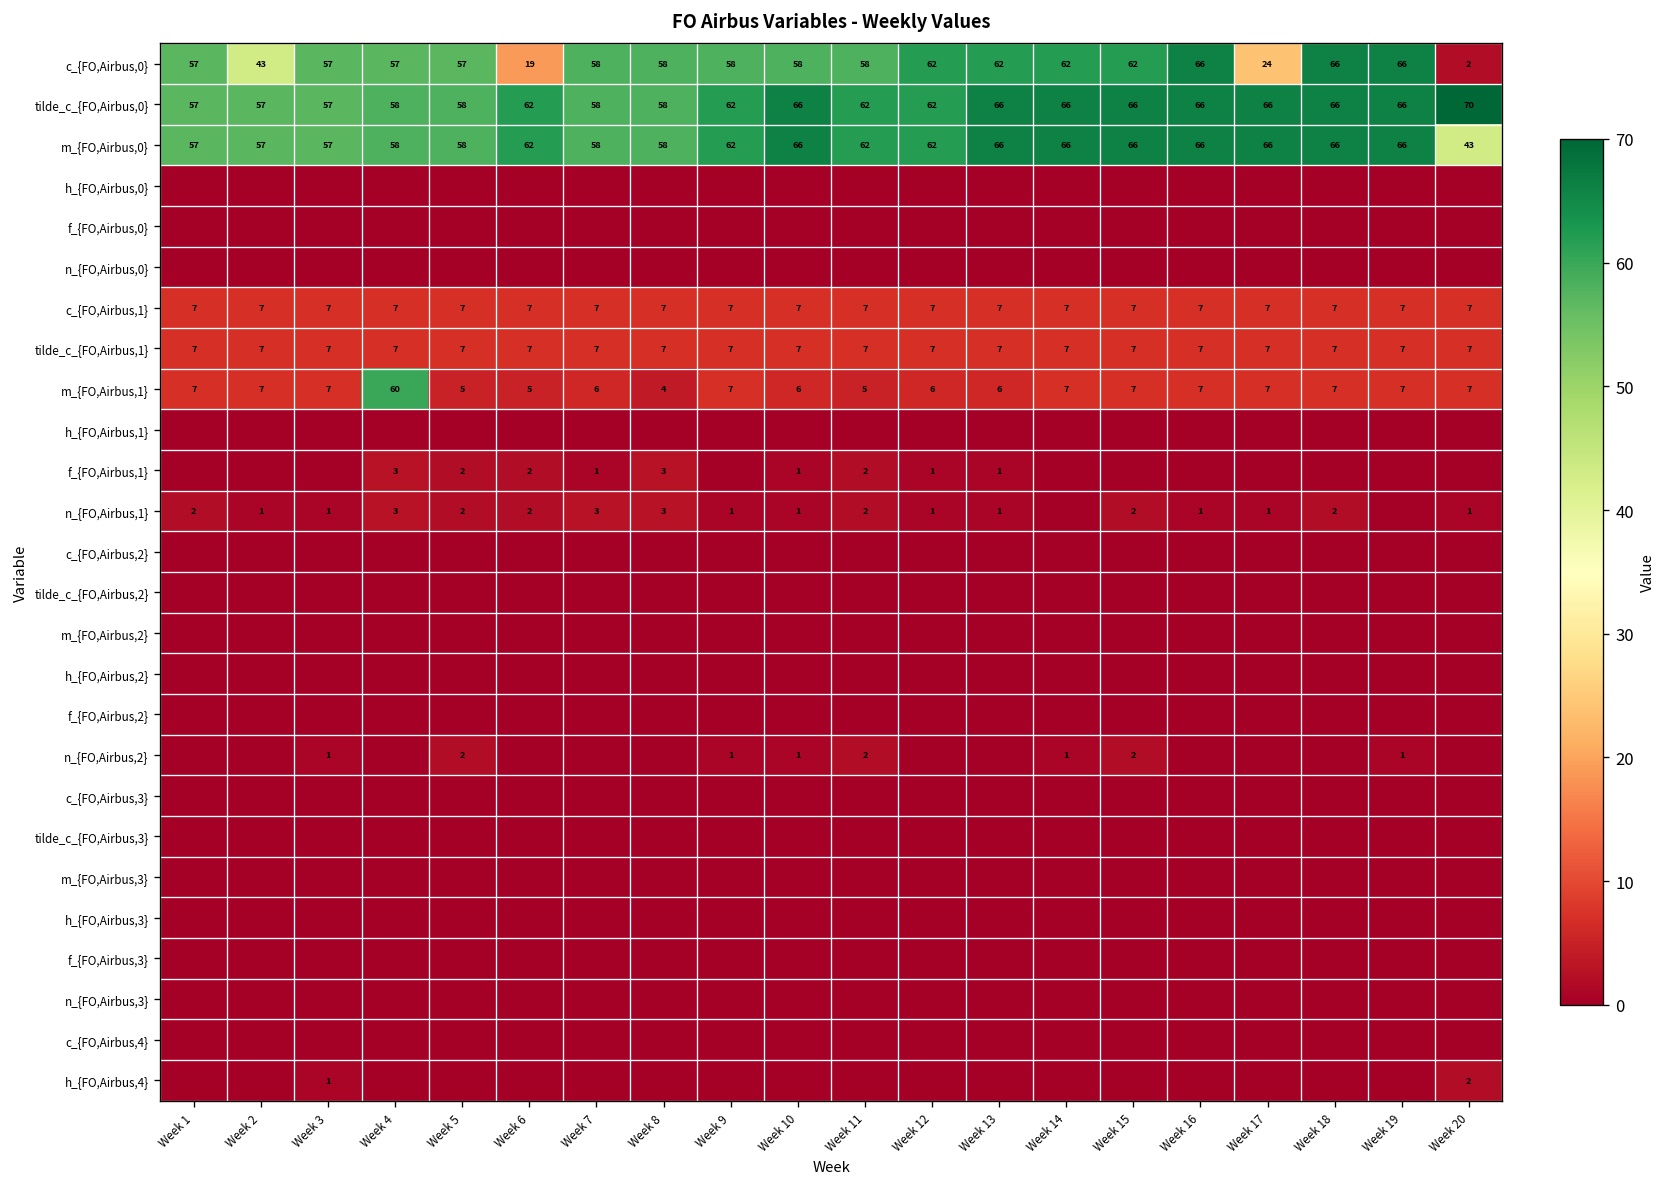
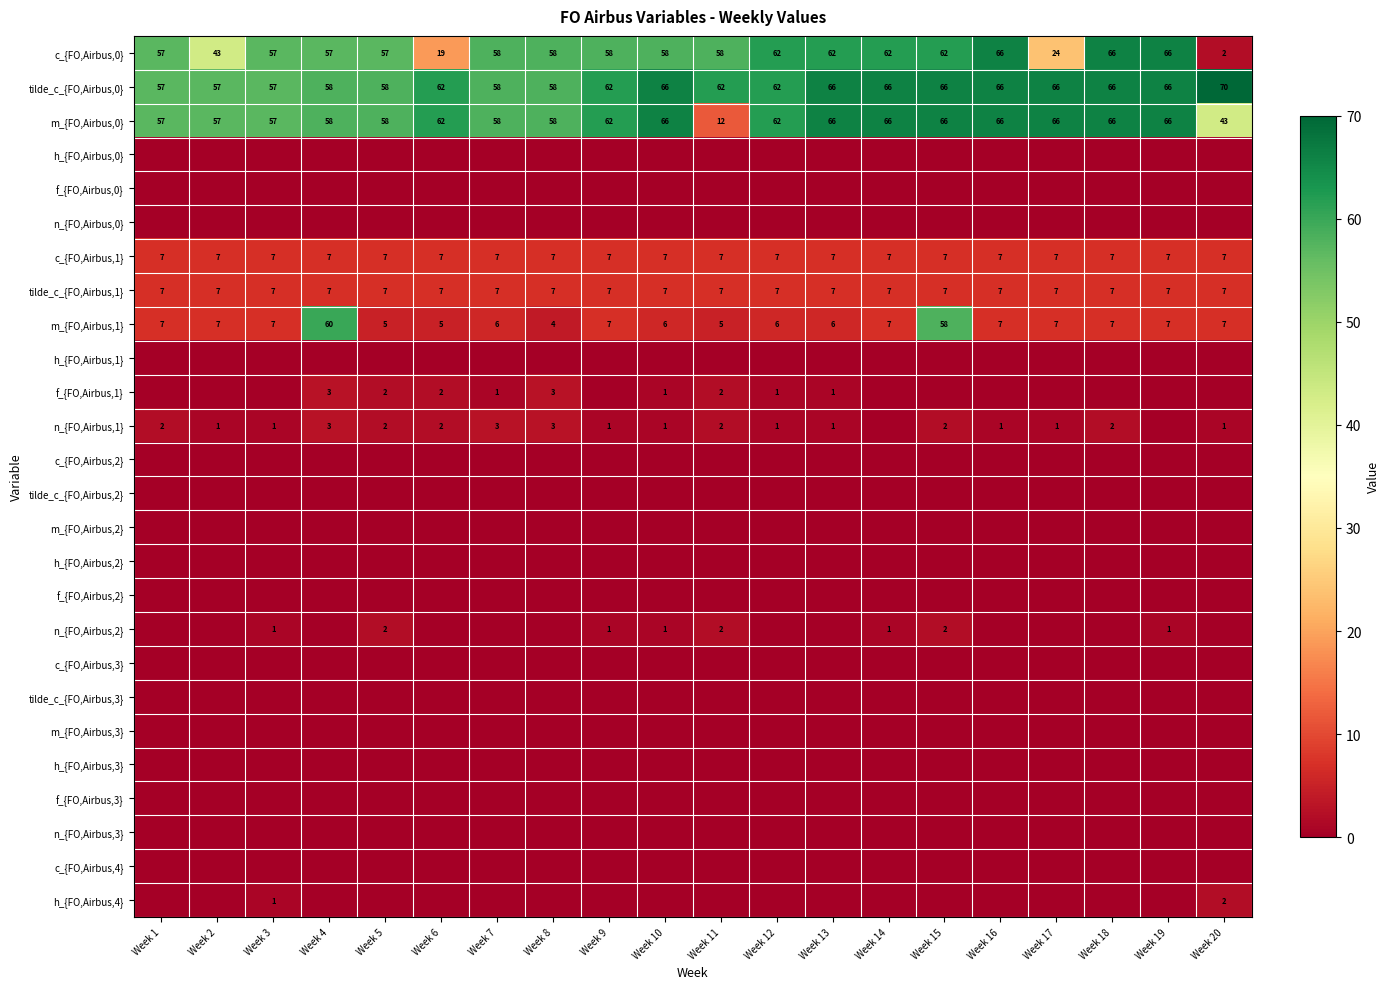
  {
    "c_{FO,Airbus,0}": {
      "Week 1": 57,
      "Week 2": 43,
      "Week 3": 57,
      "Week 4": 57,
      "Week 5": 57,
      "Week 6": 19,
      "Week 7": 58,
      "Week 8": 58,
      "Week 9": 58,
      "Week 10": 58,
      "Week 11": 58,
      "Week 12": 62,
      "Week 13": 62,
      "Week 14": 62,
      "Week 15": 62,
      "Week 16": 66,
      "Week 17": 24,
      "Week 18": 66,
      "Week 19": 66,
      "Week 20": 2
    },
    "tilde_c_{FO,Airbus,0}": {
      "Week 1": 57,
      "Week 2": 57,
      "Week 3": 57,
      "Week 4": 58,
      "Week 5": 58,
      "Week 6": 62,
      "Week 7": 58,
      "Week 8": 58,
      "Week 9": 62,
      "Week 10": 66,
      "Week 11": 62,
      "Week 12": 62,
      "Week 13": 66,
      "Week 14": 66,
      "Week 15": 66,
      "Week 16": 66,
      "Week 17": 66,
      "Week 18": 66,
      "Week 19": 66,
      "Week 20": 70
    },
    "m_{FO,Airbus,0}": {
      "Week 1": 57,
      "Week 2": 57,
      "Week 3": 57,
      "Week 4": 58,
      "Week 5": 58,
      "Week 6": 62,
      "Week 7": 58,
      "Week 8": 58,
      "Week 9": 62,
      "Week 10": 66,
-     "Week 11": 62,
+     "Week 11": 12,
      "Week 12": 62,
      "Week 13": 66,
      "Week 14": 66,
      "Week 15": 66,
      "Week 16": 66,
      "Week 17": 66,
      "Week 18": 66,
      "Week 19": 66,
      "Week 20": 43
    },
    "c_{FO,Airbus,1}": {
      "Week 1": 7,
      "Week 2": 7,
      "Week 3": 7,
      "Week 4": 7,
      "Week 5": 7,
      "Week 6": 7,
      "Week 7": 7,
      "Week 8": 7,
      "Week 9": 7,
      "Week 10": 7,
      "Week 11": 7,
      "Week 12": 7,
      "Week 13": 7,
      "Week 14": 7,
      "Week 15": 7,
      "Week 16": 7,
      "Week 17": 7,
      "Week 18": 7,
      "Week 19": 7,
      "Week 20": 7
    },
    "tilde_c_{FO,Airbus,1}": {
      "Week 1": 7,
      "Week 2": 7,
      "Week 3": 7,
      "Week 4": 7,
      "Week 5": 7,
      "Week 6": 7,
      "Week 7": 7,
      "Week 8": 7,
      "Week 9": 7,
      "Week 10": 7,
      "Week 11": 7,
      "Week 12": 7,
      "Week 13": 7,
      "Week 14": 7,
      "Week 15": 7,
      "Week 16": 7,
      "Week 17": 7,
      "Week 18": 7,
      "Week 19": 7,
      "Week 20": 7
    },
    "m_{FO,Airbus,1}": {
      "Week 1": 7,
      "Week 2": 7,
      "Week 3": 7,
      "Week 4": 60,
      "Week 5": 5,
      "Week 6": 5,
      "Week 7": 6,
      "Week 8": 4,
      "Week 9": 7,
      "Week 10": 6,
      "Week 11": 5,
      "Week 12": 6,
      "Week 13": 6,
      "Week 14": 7,
-     "Week 15": 7,
+     "Week 15": 58,
      "Week 16": 7,
      "Week 17": 7,
      "Week 18": 7,
      "Week 19": 7,
      "Week 20": 7
    },
    "f_{FO,Airbus,1}": {
      "Week 4": 3,
      "Week 5": 2,
      "Week 6": 2,
      "Week 7": 1,
      "Week 8": 3,
      "Week 10": 1,
      "Week 11": 2,
      "Week 12": 1,
      "Week 13": 1
    },
    "n_{FO,Airbus,1}": {
      "Week 1": 2,
      "Week 2": 1,
      "Week 3": 1,
      "Week 4": 3,
      "Week 5": 2,
      "Week 6": 2,
      "Week 7": 3,
      "Week 8": 3,
      "Week 9": 1,
      "Week 10": 1,
      "Week 11": 2,
      "Week 12": 1,
      "Week 13": 1,
      "Week 15": 2,
      "Week 16": 1,
      "Week 17": 1,
      "Week 18": 2,
      "Week 20": 1
    },
    "n_{FO,Airbus,2}": {
      "Week 3": 1,
      "Week 5": 2,
      "Week 9": 1,
      "Week 10": 1,
      "Week 11": 2,
      "Week 14": 1,
      "Week 15": 2,
      "Week 19": 1
    },
    "h_{FO,Airbus,4}": {
      "Week 3": 1,
      "Week 20": 2
    }
  }
